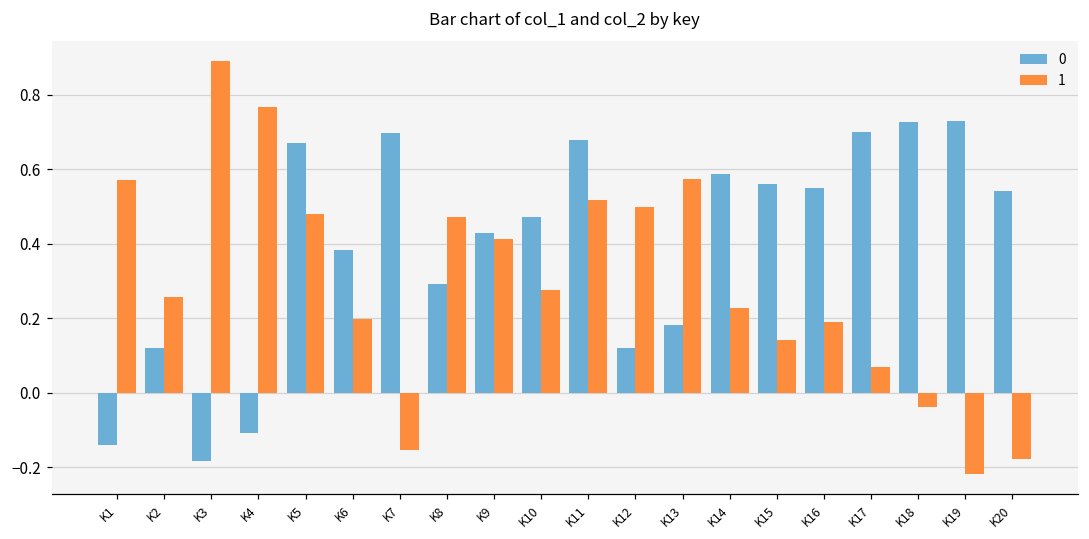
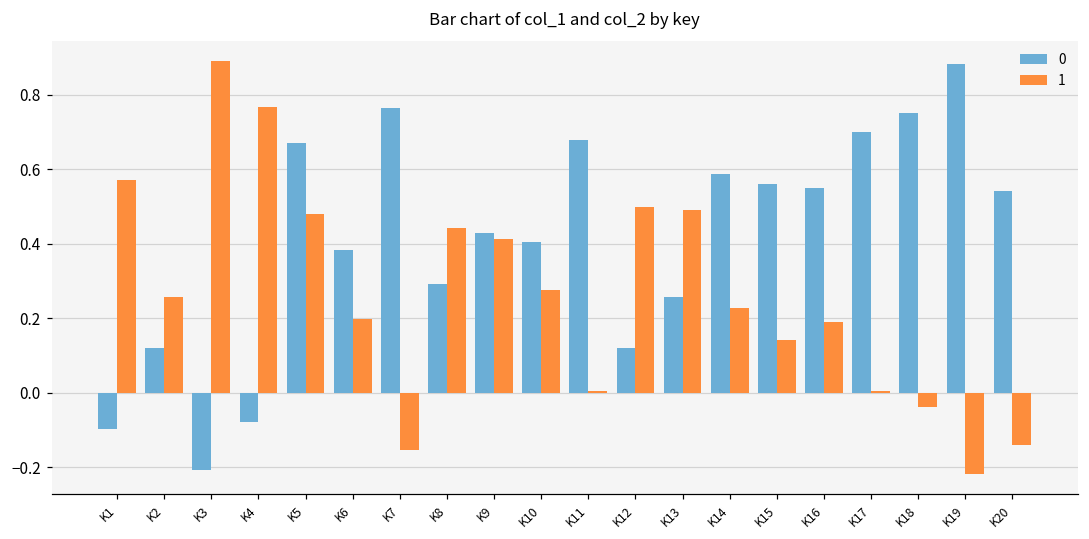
  {
    "0": {
-     "K1": -0.14,
+     "K1": -0.10,
      "K2": 0.12,
-     "K3": -0.18,
-     "K4": -0.11,
+     "K3": -0.21,
+     "K4": -0.08,
      "K5": 0.67,
      "K6": 0.38,
-     "K7": 0.70,
+     "K7": 0.76,
      "K8": 0.29,
      "K9": 0.43,
-     "K10": 0.47,
+     "K10": 0.40,
      "K11": 0.68,
      "K12": 0.12,
-     "K13": 0.18,
+     "K13": 0.26,
      "K14": 0.59,
      "K15": 0.56,
      "K16": 0.55,
      "K17": 0.70,
-     "K18": 0.73,
-     "K19": 0.73,
+     "K18": 0.75,
+     "K19": 0.88,
      "K20": 0.54
    },
    "1": {
      "K1": 0.57,
      "K2": 0.26,
      "K3": 0.89,
      "K4": 0.77,
      "K5": 0.48,
      "K6": 0.20,
      "K7": -0.15,
-     "K8": 0.47,
+     "K8": 0.44,
      "K9": 0.41,
      "K10": 0.28,
-     "K11": 0.52,
+     "K11": 0.01,
      "K12": 0.50,
-     "K13": 0.57,
+     "K13": 0.49,
      "K14": 0.23,
      "K15": 0.14,
      "K16": 0.19,
-     "K17": 0.07,
+     "K17": 0.01,
      "K18": -0.04,
      "K19": -0.22,
-     "K20": -0.18
+     "K20": -0.14
    }
  }
